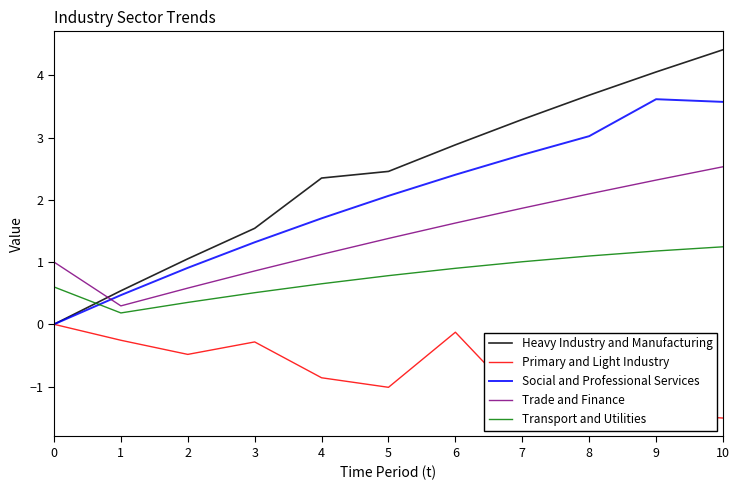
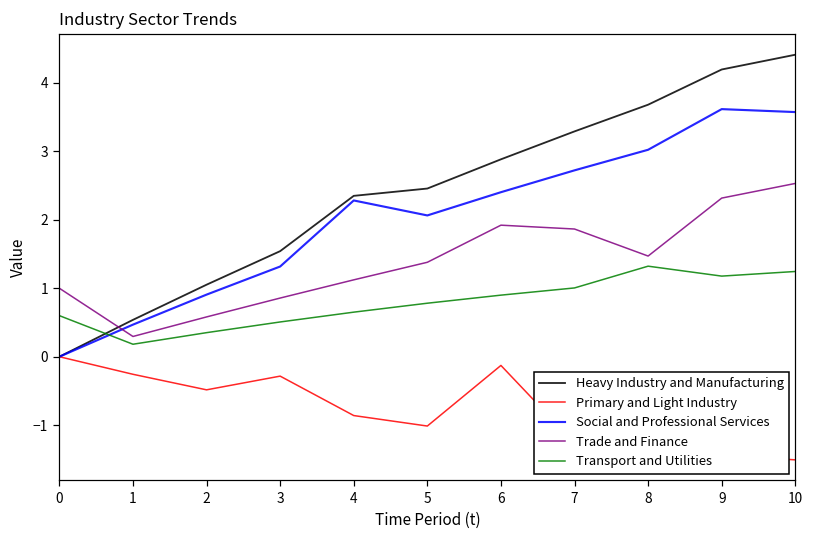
  {
    "Heavy Industry and Manufacturing": {
      "1": 0.5,
      "2": 1.1,
      "3": 1.5,
      "4": 2.3,
      "5": 2.5,
      "6": 2.9,
      "7": 3.3,
      "8": 3.7,
-     "9": 4.1,
+     "9": 4.2,
      "10": 4.4
    },
    "Primary and Light Industry": {
      "1": -0.3,
      "2": -0.5,
      "3": -0.3,
      "4": -0.9,
      "5": -1.0,
      "6": -0.1,
      "10": -1.5
    },
    "Social and Professional Services": {
      "1": 0.5,
      "2": 0.9,
      "3": 1.3,
-     "4": 1.7,
+     "4": 2.3,
      "5": 2.1,
      "6": 2.4,
      "7": 2.7,
      "8": 3.0,
      "9": 3.6,
      "10": 3.6
    },
    "Trade and Finance": {
      "0": 1.0,
      "1": 0.3,
      "2": 0.6,
      "3": 0.9,
      "4": 1.1,
      "5": 1.4,
-     "6": 1.6,
+     "6": 1.9,
      "7": 1.9,
-     "8": 2.1,
+     "8": 1.5,
      "9": 2.3,
      "10": 2.5
    },
    "Transport and Utilities": {
      "0": 0.6,
      "1": 0.2,
      "2": 0.4,
      "3": 0.5,
      "4": 0.7,
      "5": 0.8,
      "6": 0.9,
      "7": 1.0,
-     "8": 1.1,
+     "8": 1.3,
      "9": 1.2,
      "10": 1.2
    }
  }
